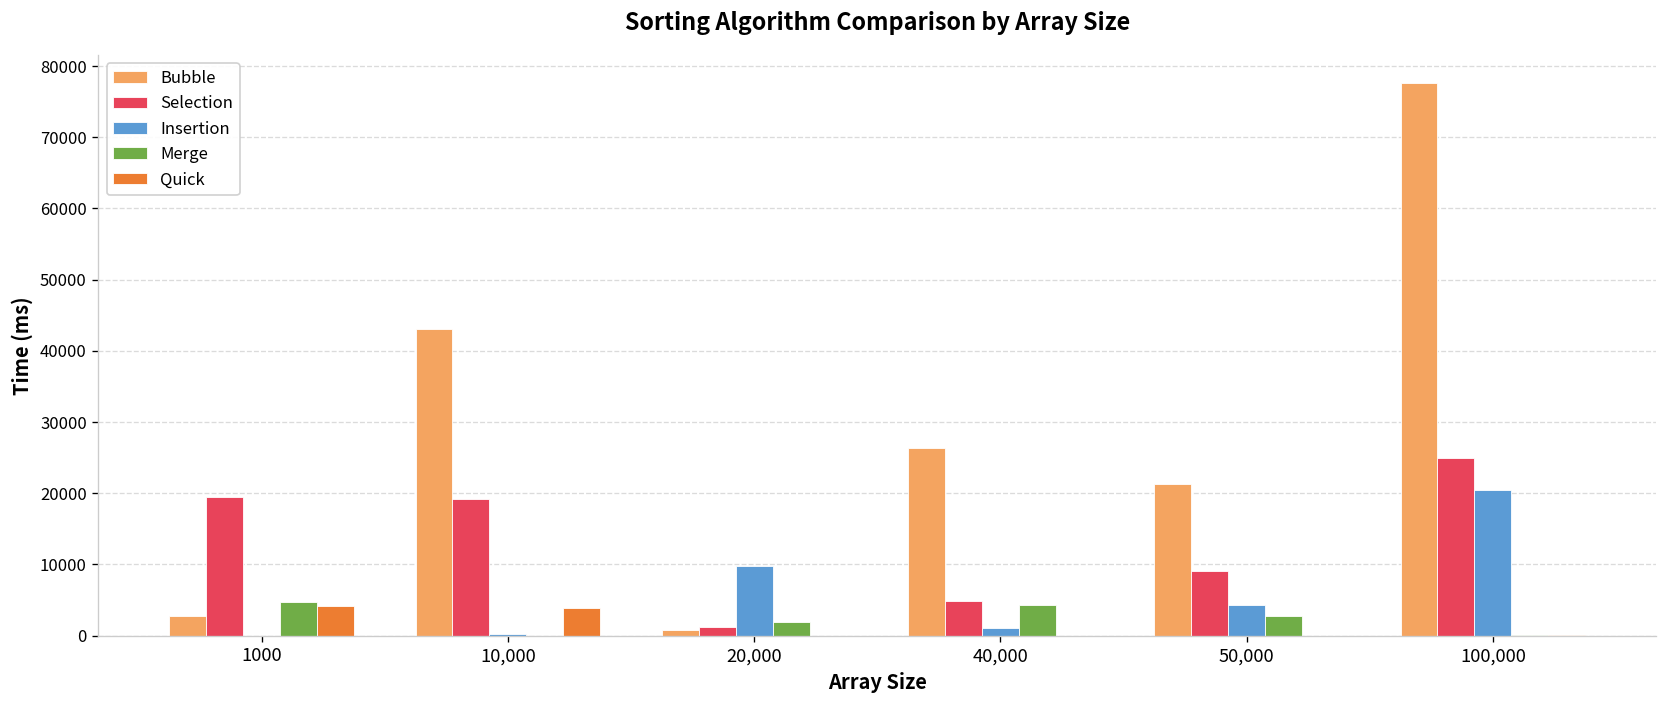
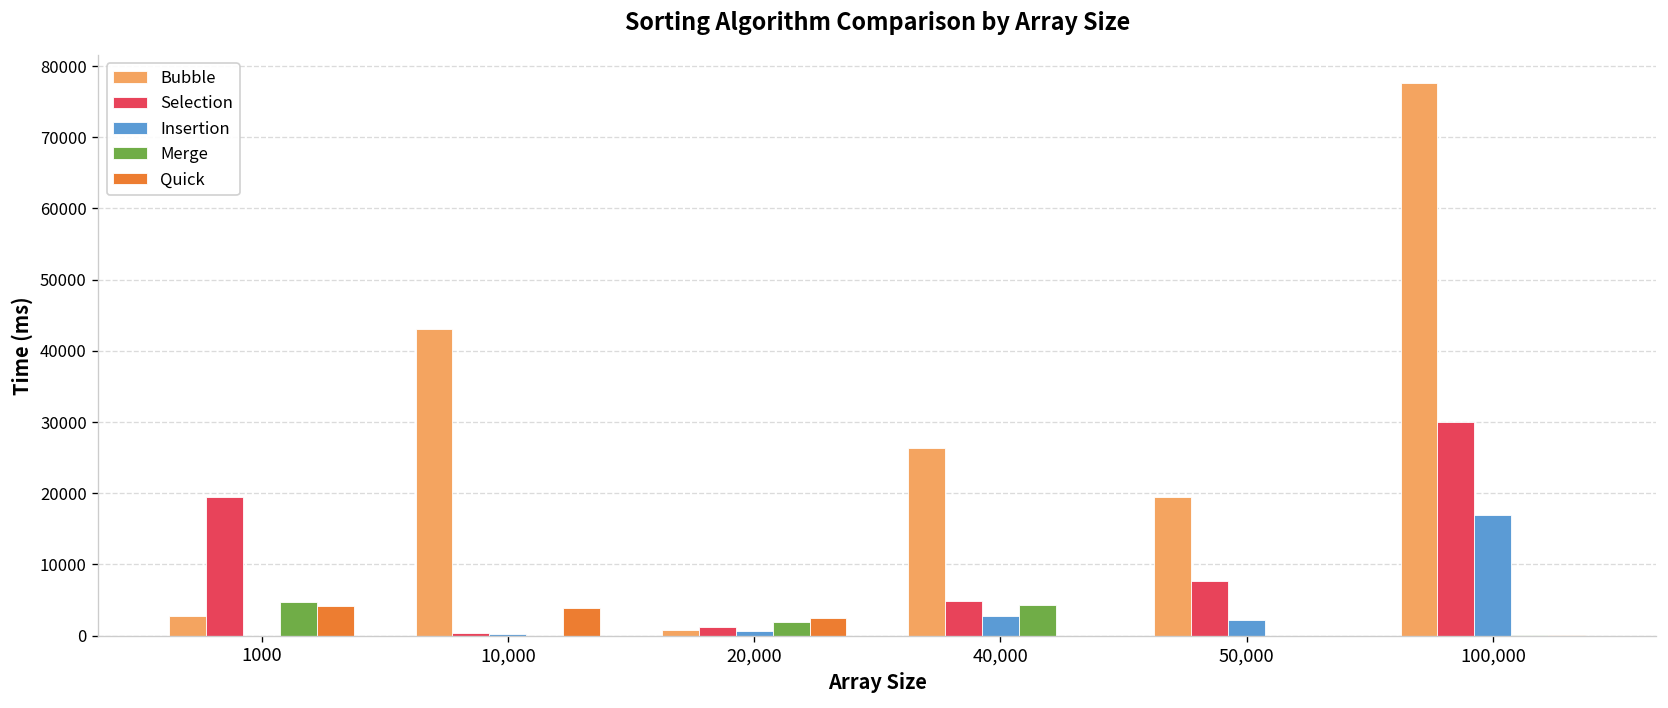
  {
    "Bubble": {
      "1000": 3000,
      "10,000": 43000,
      "20,000": 1000,
      "40,000": 26000,
-     "50,000": 21000,
+     "50,000": 19000,
      "100,000": 78000
    },
    "Selection": {
      "1000": 19000,
-     "10,000": 19000,
+     "10,000": 0,
      "20,000": 1000,
      "40,000": 5000,
-     "50,000": 9000,
-     "100,000": 25000
+     "50,000": 8000,
+     "100,000": 30000
    },
    "Insertion": {
-     "20,000": 10000,
-     "40,000": 1000,
-     "50,000": 4000,
-     "100,000": 20000
+     "20,000": 1000,
+     "40,000": 3000,
+     "50,000": 2000,
+     "100,000": 17000
    },
    "Merge": {
      "1000": 5000,
      "10,000": 0,
      "20,000": 2000,
      "40,000": 4000,
-     "50,000": 3000
+     "50,000": 0
    },
    "Quick": {
      "1000": 4000,
      "10,000": 4000,
-     "20,000": 0
+     "20,000": 2000
    }
  }
